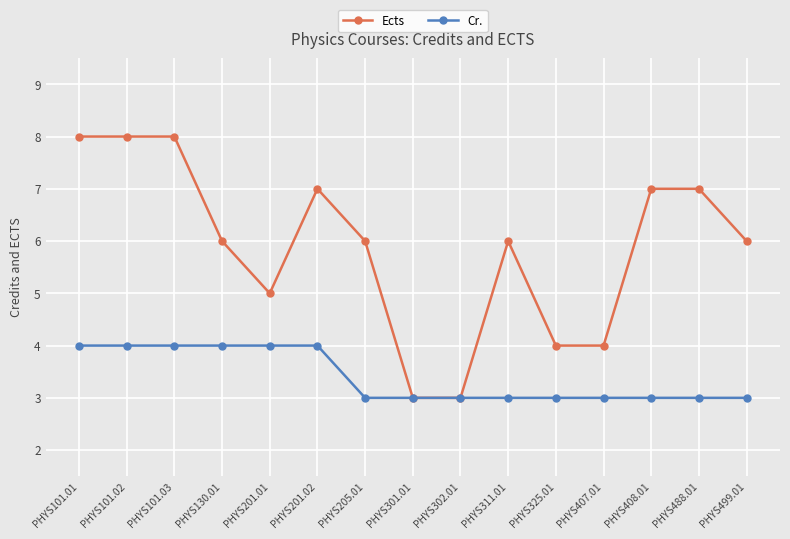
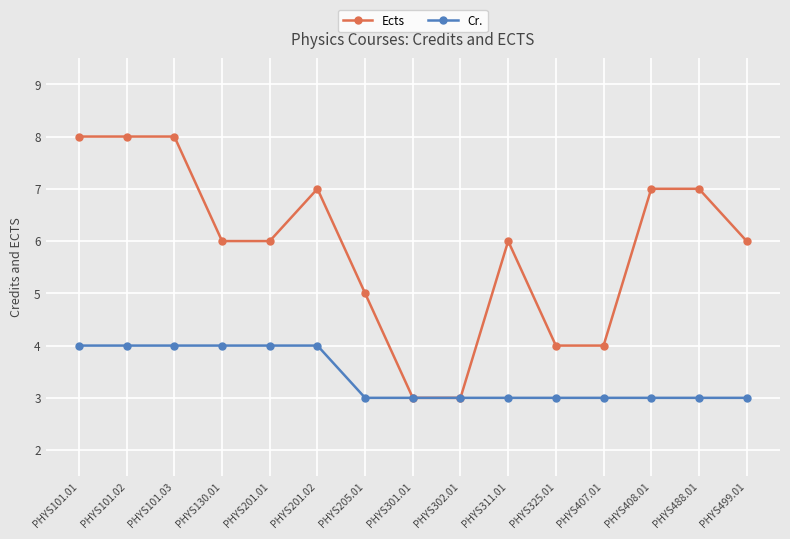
  {
    "Ects": {
      "PHYS101.01": 8,
      "PHYS101.02": 8,
      "PHYS101.03": 8,
      "PHYS130.01": 6,
-     "PHYS201.01": 5,
+     "PHYS201.01": 6,
      "PHYS201.02": 7,
-     "PHYS205.01": 6,
+     "PHYS205.01": 5,
      "PHYS311.01": 6,
      "PHYS325.01": 4,
      "PHYS407.01": 4,
      "PHYS408.01": 7,
      "PHYS488.01": 7,
      "PHYS499.01": 6
    },
    "Cr.": {
      "PHYS101.01": 4,
      "PHYS101.02": 4,
      "PHYS101.03": 4,
      "PHYS130.01": 4,
      "PHYS201.01": 4,
      "PHYS201.02": 4,
      "PHYS205.01": 3,
      "PHYS311.01": 3,
      "PHYS325.01": 3,
      "PHYS407.01": 3,
      "PHYS408.01": 3,
      "PHYS488.01": 3,
      "PHYS499.01": 3
    }
  }
